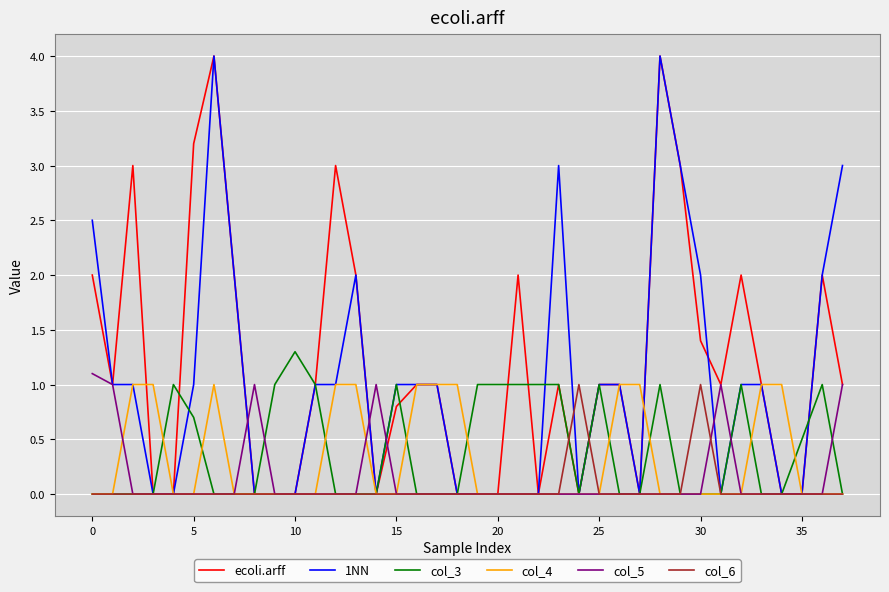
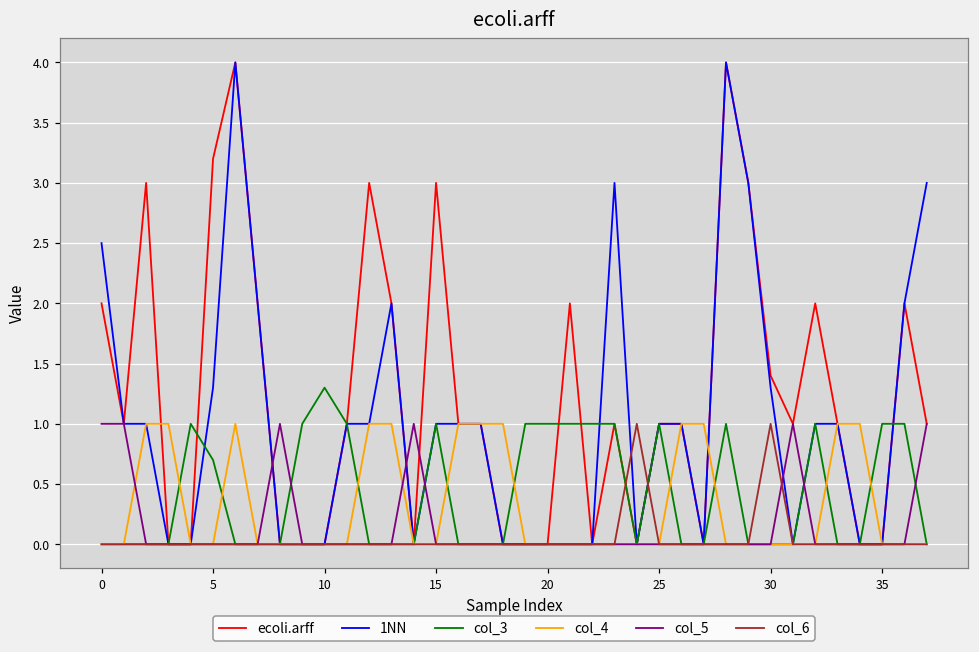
  {
    "ecoli.arff": {
      "0": 2.0,
      "5": 3.2,
-     "15": 0.8,
+     "15": 3.0,
      "30": 1.4
    },
    "1NN": {
      "0": 2.5,
-     "5": 1.0,
-     "30": 2.0
+     "5": 1.3,
+     "30": 1.3
    },
    "col_3": {
      "5": 0.7,
      "10": 1.3,
      "20": 1.0,
-     "35": 0.5
+     "35": 1.0
    },
    "col_5": {
-     "0": 1.1
+     "0": 1.0
    },
    "col_6": {
      "30": 1.0
    }
  }
